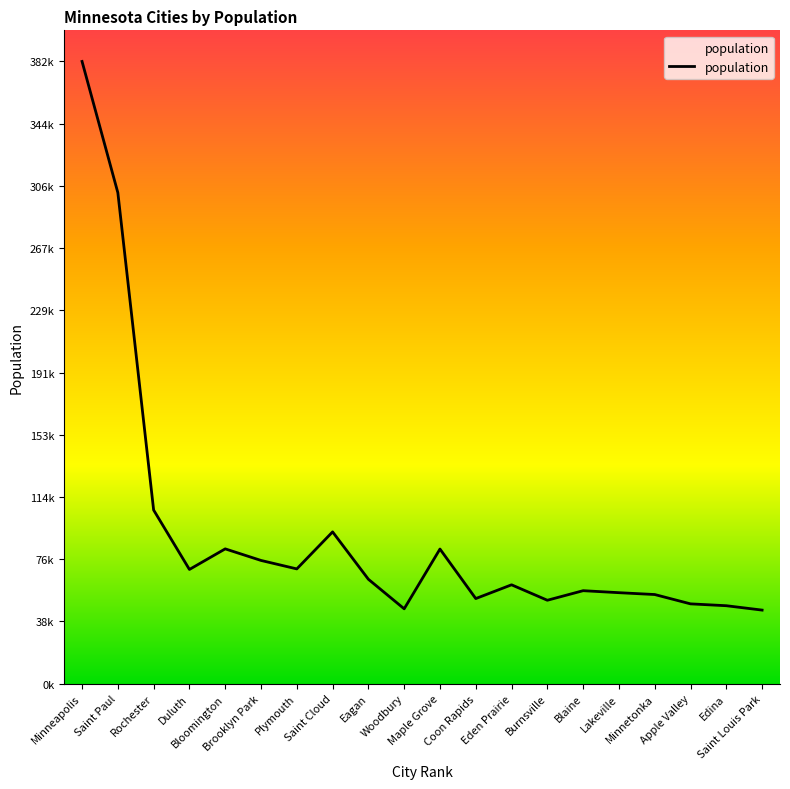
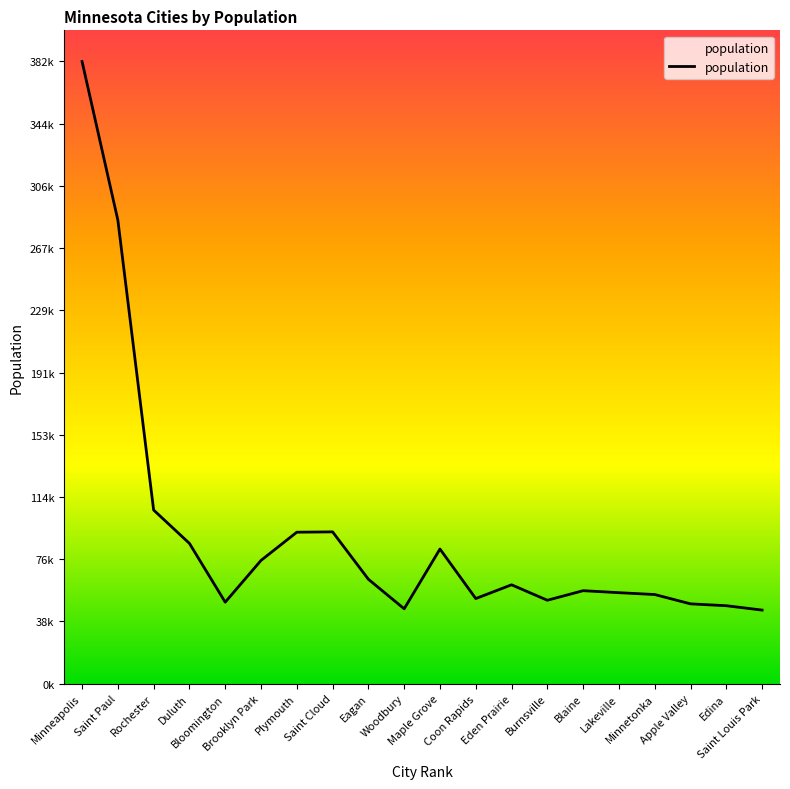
  {
    "Minneapolis": 383000,
-   "Saint Paul": 302000,
+   "Saint Paul": 285000,
    "Rochester": 107000,
-   "Duluth": 70000,
-   "Bloomington": 83000,
+   "Duluth": 86000,
+   "Bloomington": 50000,
    "Brooklyn Park": 76000,
-   "Plymouth": 71000,
+   "Plymouth": 93000,
    "Saint Cloud": 93000,
    "Eagan": 64000,
    "Woodbury": 46000,
    "Maple Grove": 83000,
    "Coon Rapids": 52000,
    "Eden Prairie": 61000,
    "Burnsville": 51000,
    "Blaine": 57000,
    "Lakeville": 56000,
    "Minnetonka": 55000,
    "Apple Valley": 49000,
    "Edina": 48000,
    "Saint Louis Park": 45000
  }
